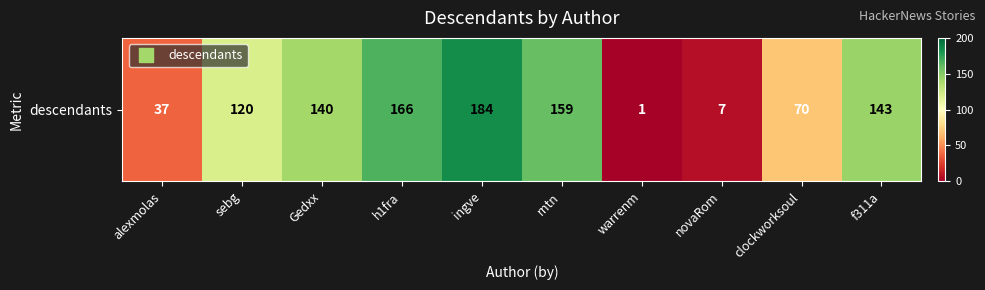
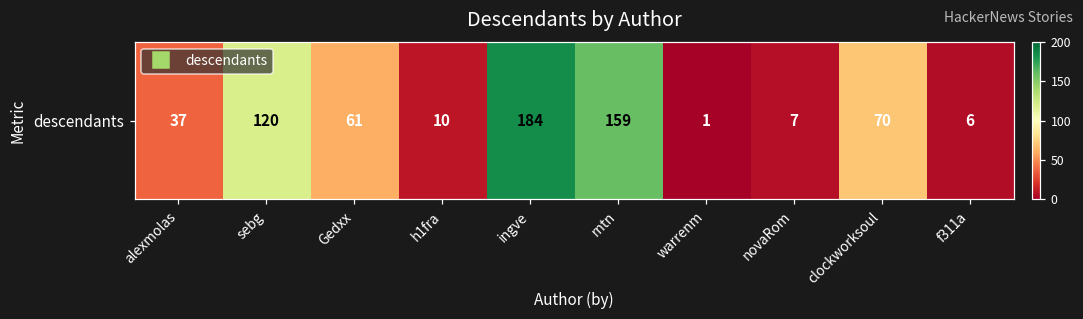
  {
    "descendants": {
      "alexmolas": 37,
      "sebg": 120,
-     "Gedxx": 140,
-     "h1fra": 166,
+     "Gedxx": 61,
+     "h1fra": 10,
      "ingve": 184,
      "rntn": 159,
      "warrenm": 1,
      "novaRom": 7,
      "clockworksoul": 70,
-     "f311a": 143
+     "f311a": 6
    }
  }
